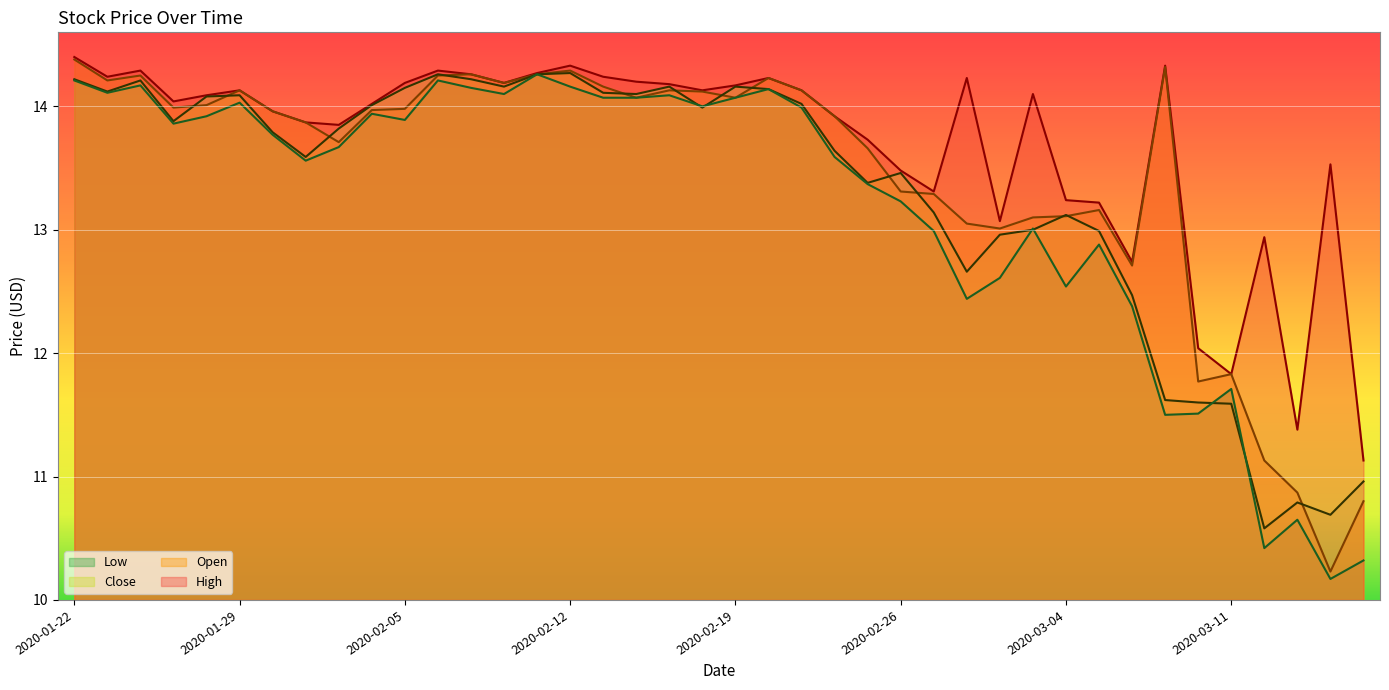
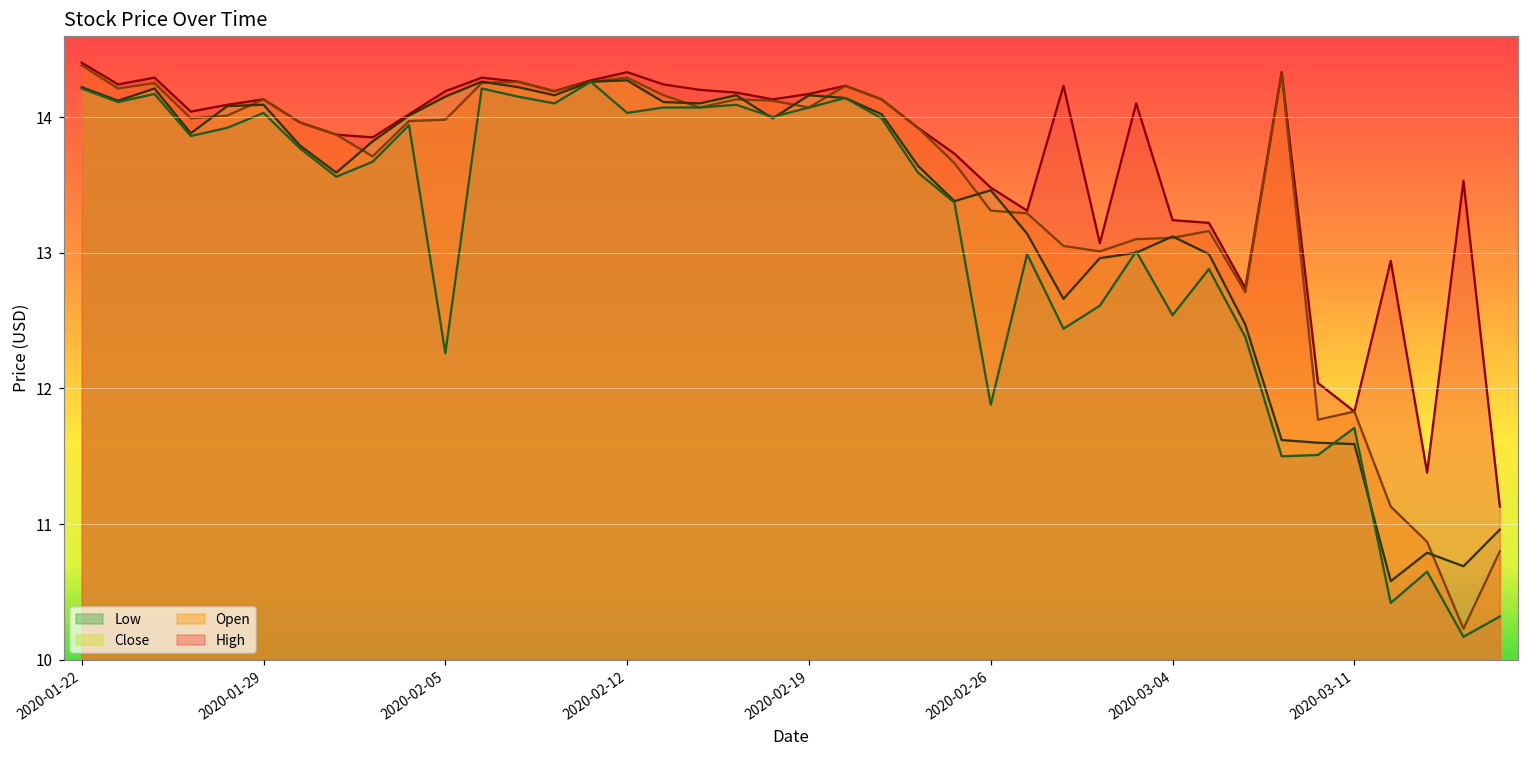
  {
    "Low": {
      "2020-01-29": 14.03,
-     "2020-02-05": 13.89,
-     "2020-02-12": 14.16,
-     "2020-02-26": 13.23,
+     "2020-02-05": 12.26,
+     "2020-02-12": 14.03,
+     "2020-02-26": 11.88,
      "2020-03-04": 12.54,
      "2020-03-11": 11.71
    }
  }
